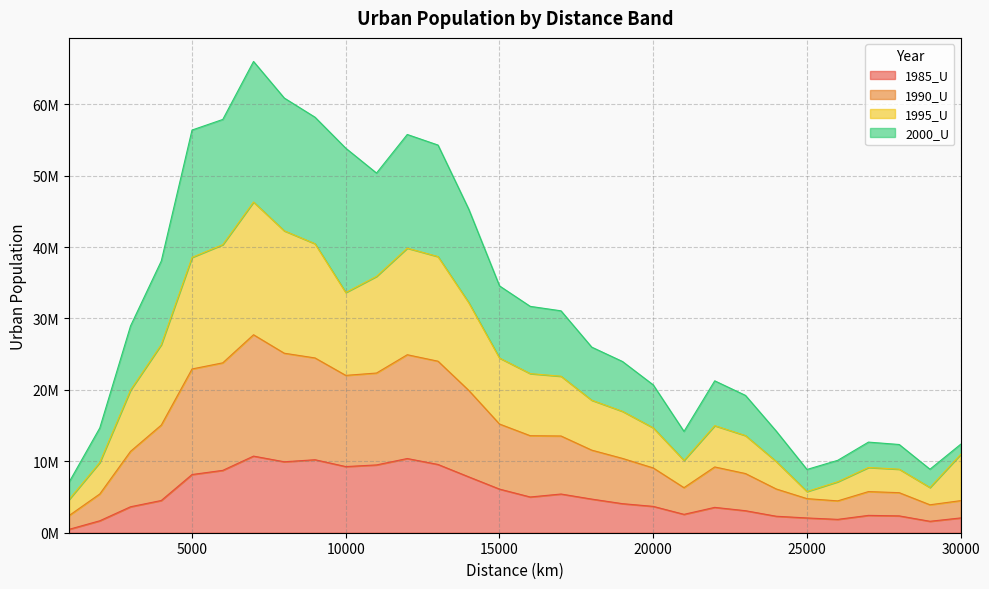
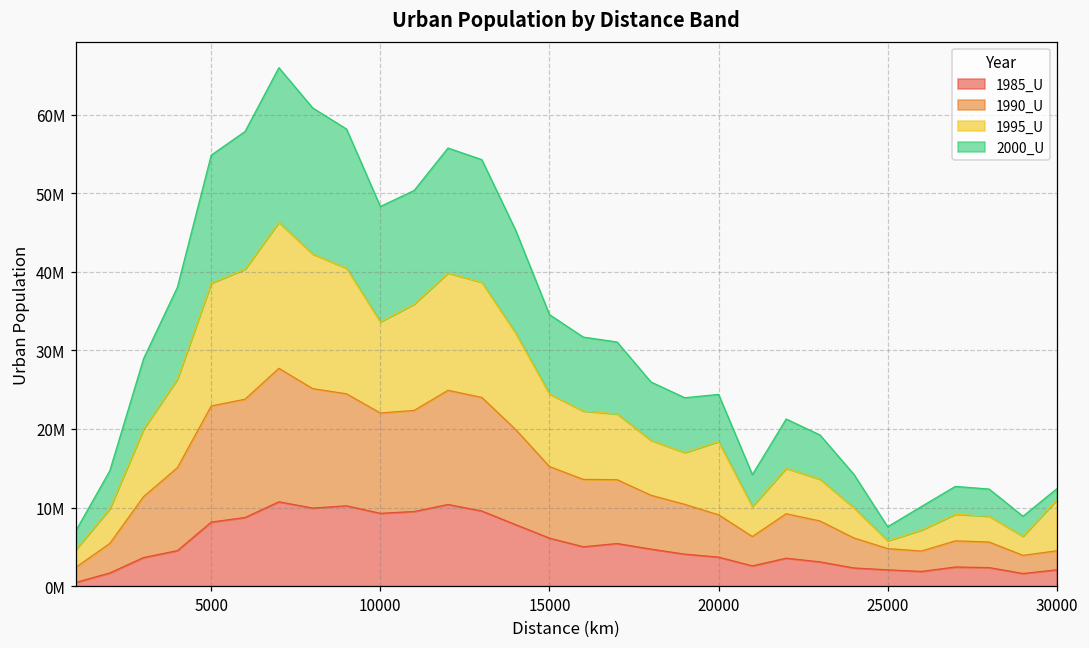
  {
    "1995_U": {
      "5000": 16000000,
      "10000": 12000000,
      "15000": 9000000,
-     "20000": 6000000,
+     "20000": 9000000,
      "25000": 1000000,
      "30000": 6000000
    },
    "2000_U": {
-     "5000": 18000000,
-     "10000": 20000000,
+     "5000": 16000000,
+     "10000": 15000000,
      "15000": 10000000,
      "20000": 6000000,
-     "25000": 3000000,
+     "25000": 2000000,
      "30000": 1000000
    }
  }
